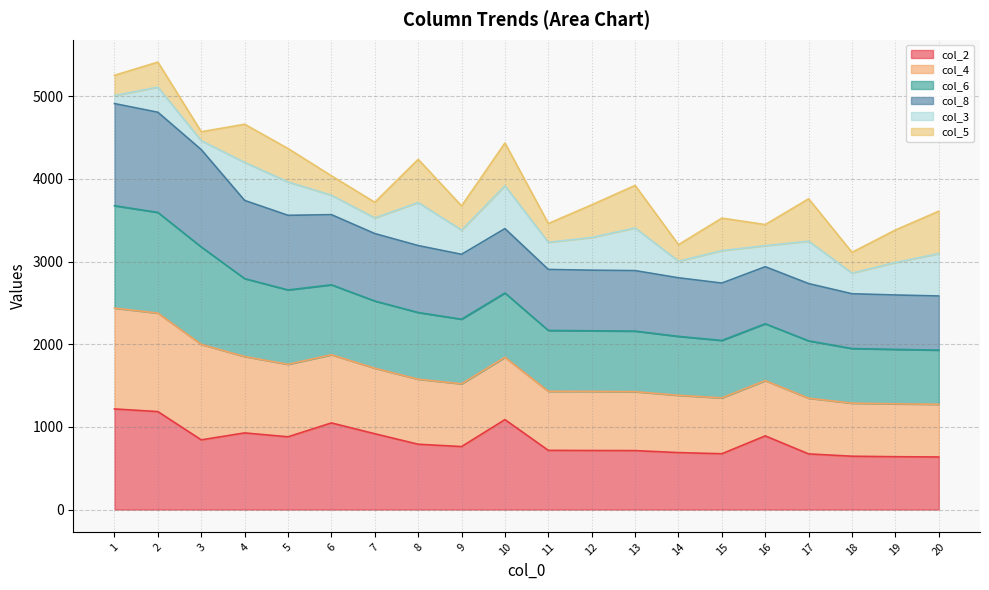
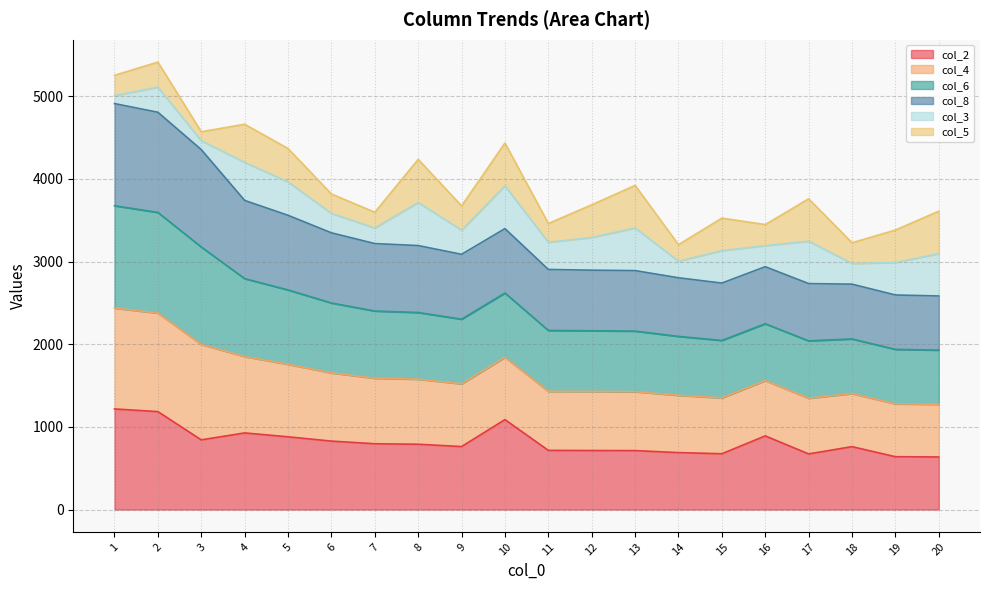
  {
    "col_2": {
      "1": 1200,
      "2": 1200,
      "3": 800,
      "4": 900,
      "5": 900,
-     "6": 1000,
-     "7": 900,
+     "6": 800,
+     "7": 800,
      "8": 800,
      "9": 800,
      "10": 1100,
      "11": 700,
      "12": 700,
      "13": 700,
      "14": 700,
      "15": 700,
      "16": 900,
      "17": 700,
-     "18": 600,
+     "18": 800,
      "19": 600,
      "20": 600
    },
    "col_3": {
      "1": 100,
      "2": 300,
      "3": 100,
      "4": 500,
      "5": 400,
      "6": 200,
      "7": 200,
      "8": 500,
      "9": 300,
      "10": 500,
      "11": 300,
      "12": 400,
      "13": 500,
      "14": 200,
      "15": 400,
      "16": 300,
      "17": 500,
      "18": 300,
      "19": 400,
      "20": 500
    }
  }
